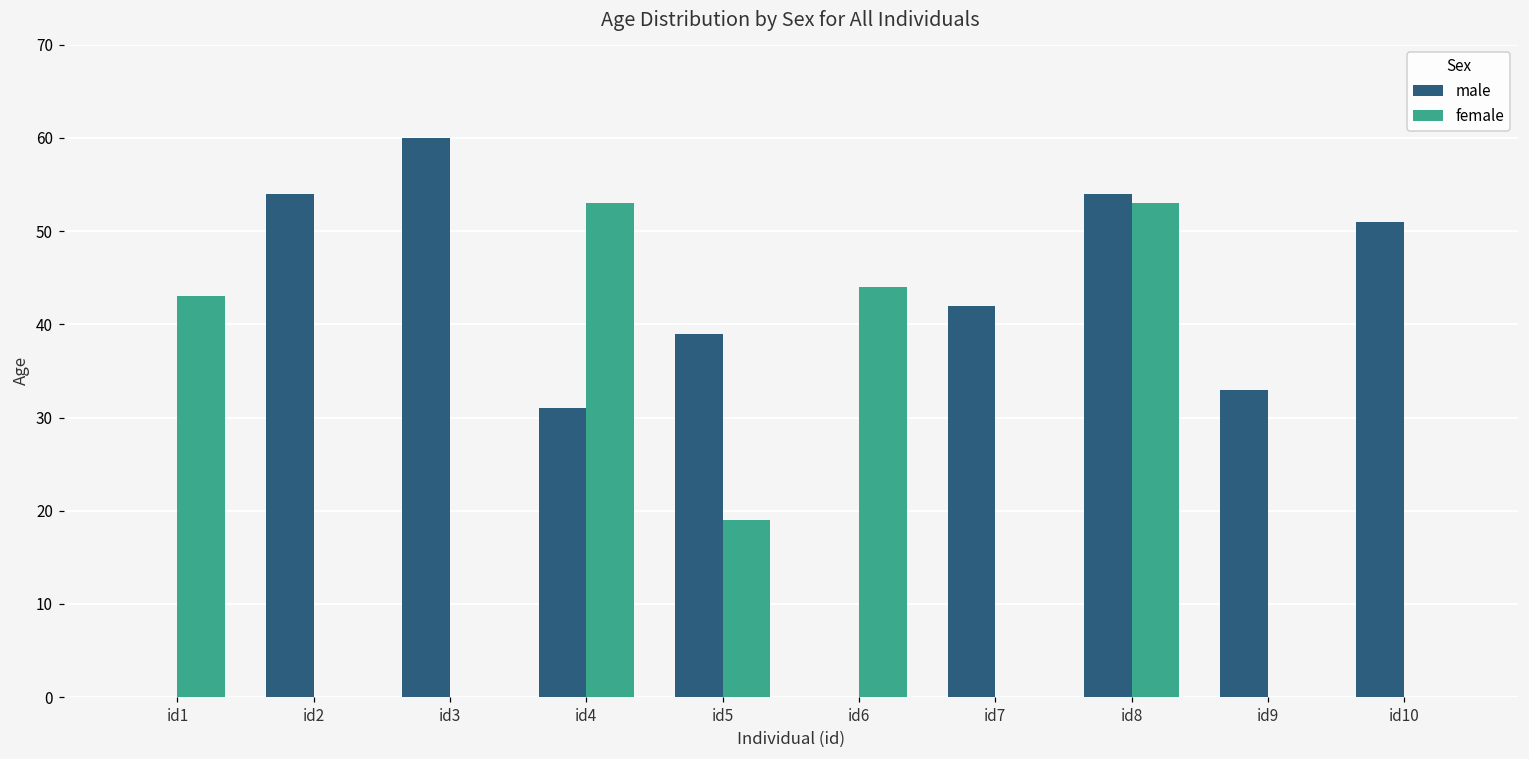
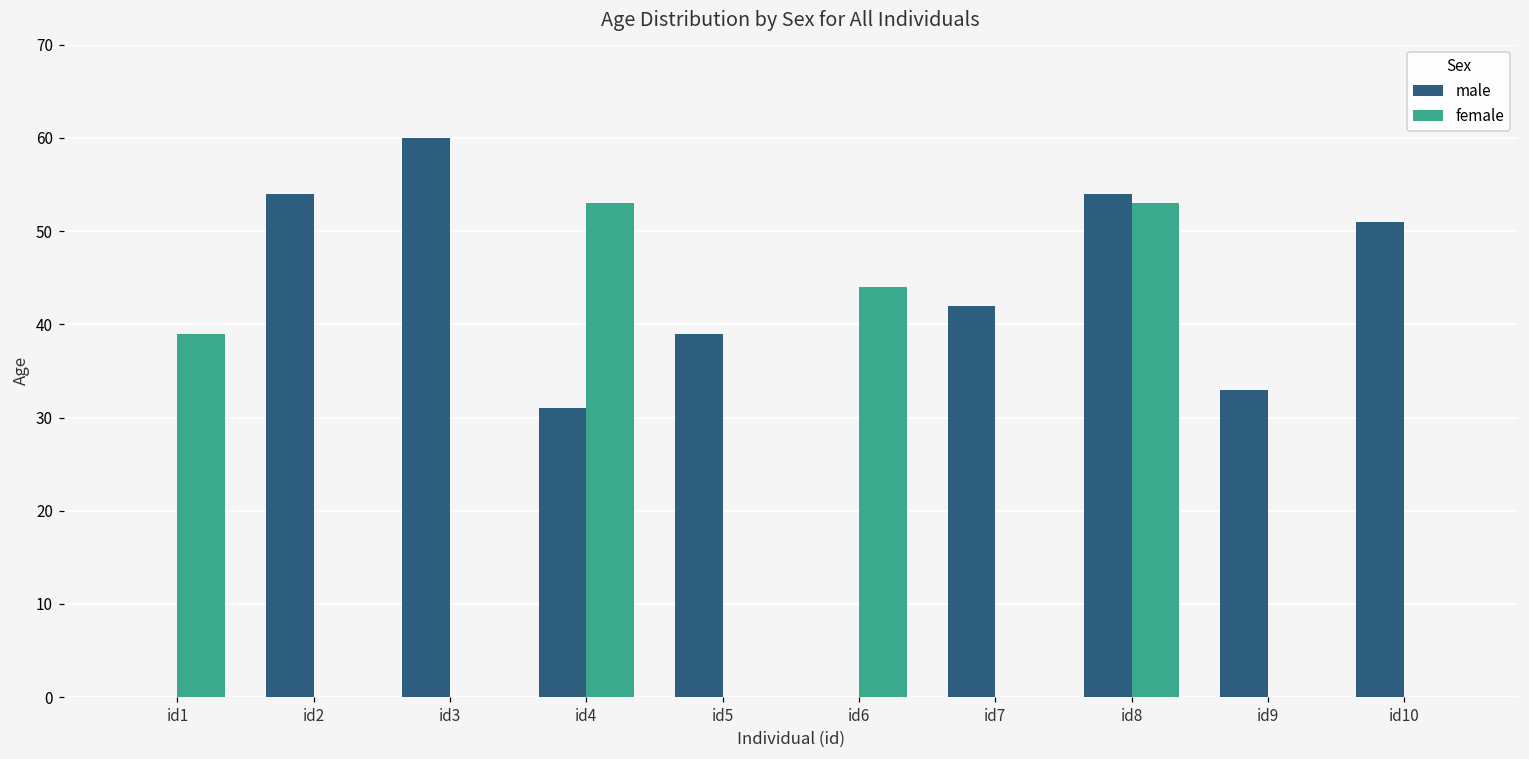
  {
    "male": {
      "id1": 0,
      "id2": 54,
      "id3": 60,
      "id4": 31,
      "id5": 39,
      "id6": 0,
      "id7": 42,
      "id8": 54,
      "id9": 33,
      "id10": 51
    },
    "female": {
-     "id1": 43,
+     "id1": 39,
      "id2": 0,
      "id3": 0,
      "id4": 53,
-     "id5": 19,
+     "id5": 0,
      "id6": 44,
      "id7": 0,
      "id8": 53,
      "id9": 0,
      "id10": 0
    }
  }
